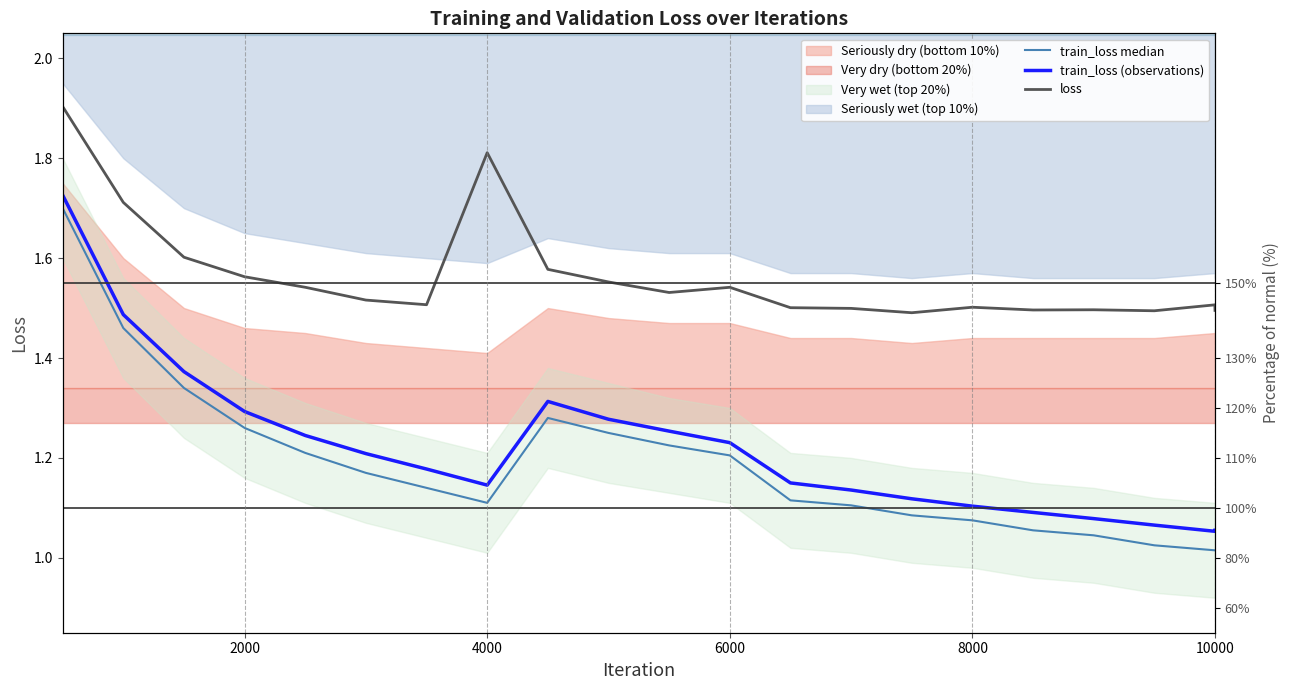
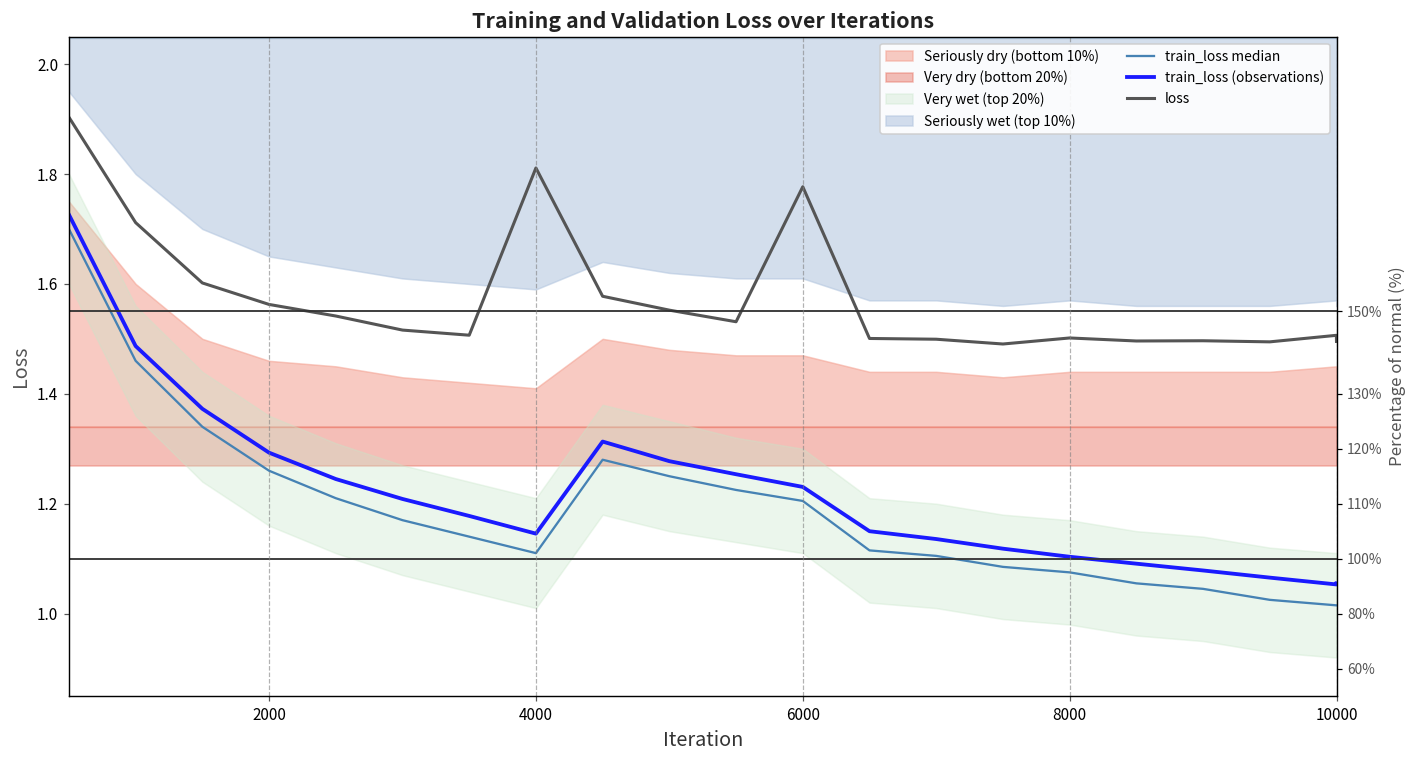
  {
    "train_loss median": {
      "2000": 1.26,
      "4000": 1.11,
      "6000": 1.21,
      "8000": 1.08,
      "10000": 1.02
    },
    "loss": {
      "2000": 1.56,
      "4000": 1.81,
-     "6000": 1.54,
+     "6000": 1.78,
      "8000": 1.50,
      "10000": 1.50
    }
  }
